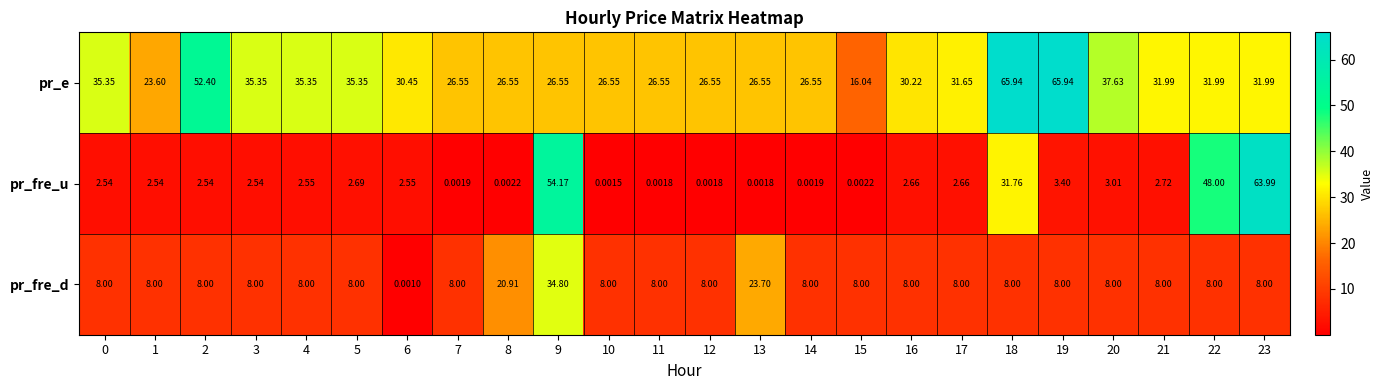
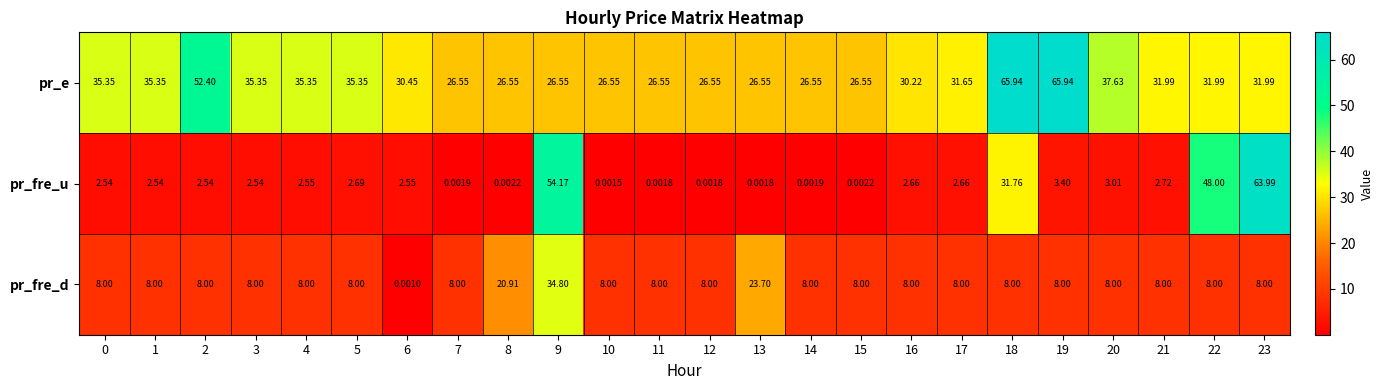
  {
    "pr_e": {
      "0": 35.35,
-     "1": 23.60,
+     "1": 35.35,
      "2": 52.40,
      "3": 35.35,
      "4": 35.35,
      "5": 35.35,
      "6": 30.45,
      "7": 26.55,
      "8": 26.55,
      "9": 26.55,
      "10": 26.55,
      "11": 26.55,
      "12": 26.55,
      "13": 26.55,
      "14": 26.55,
-     "15": 16.04,
+     "15": 26.55,
      "16": 30.22,
      "17": 31.65,
      "18": 65.94,
      "19": 65.94,
      "20": 37.63,
      "21": 31.99,
      "22": 31.99,
      "23": 31.99
    },
    "pr_fre_u": {
      "0": 2.54,
      "1": 2.54,
      "2": 2.54,
      "3": 2.54,
      "4": 2.55,
      "5": 2.69,
      "6": 2.55,
      "7": 0.0019,
      "8": 0.0022,
      "9": 54.17,
      "10": 0.0015,
      "11": 0.0018,
      "12": 0.0018,
      "13": 0.0018,
      "14": 0.0019,
      "15": 0.0022,
      "16": 2.66,
      "17": 2.66,
      "18": 31.76,
      "19": 3.40,
      "20": 3.01,
      "21": 2.72,
      "22": 48.00,
      "23": 63.99
    },
    "pr_fre_d": {
      "0": 8.00,
      "1": 8.00,
      "2": 8.00,
      "3": 8.00,
      "4": 8.00,
      "5": 8.00,
      "6": 0.0010,
      "7": 8.00,
      "8": 20.91,
      "9": 34.80,
      "10": 8.00,
      "11": 8.00,
      "12": 8.00,
      "13": 23.70,
      "14": 8.00,
      "15": 8.00,
      "16": 8.00,
      "17": 8.00,
      "18": 8.00,
      "19": 8.00,
      "20": 8.00,
      "21": 8.00,
      "22": 8.00,
      "23": 8.00
    }
  }
